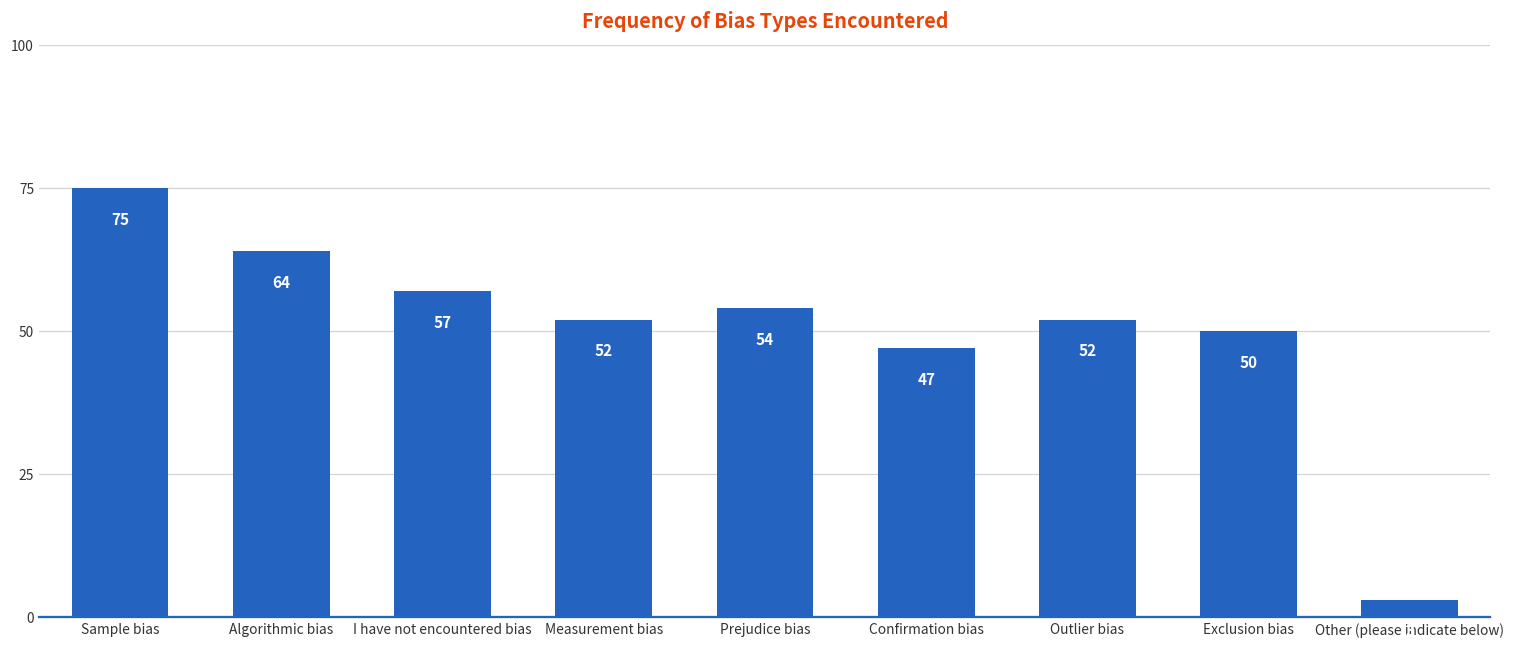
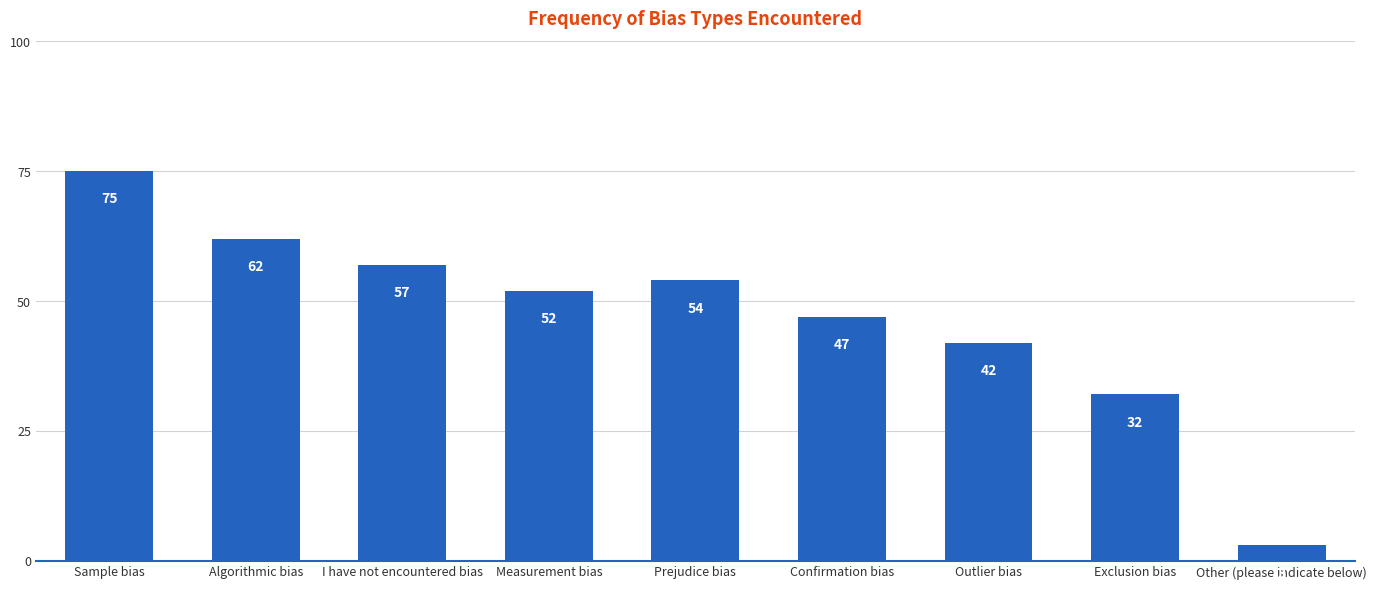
  {
    "Sample bias": 75,
-   "Algorithmic bias": 64,
+   "Algorithmic bias": 62,
    "I have not encountered bias": 57,
    "Measurement bias": 52,
    "Prejudice bias": 54,
    "Confirmation bias": 47,
-   "Outlier bias": 52,
-   "Exclusion bias": 50
+   "Outlier bias": 42,
+   "Exclusion bias": 32
  }
